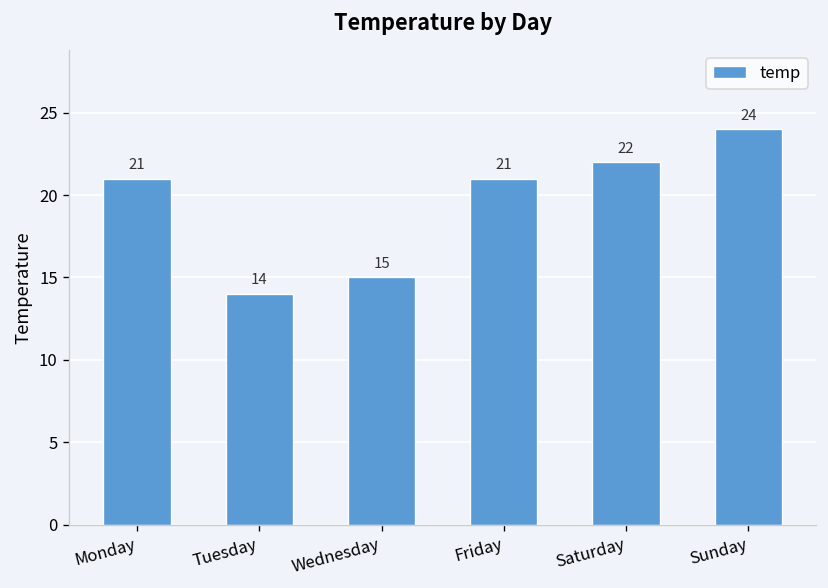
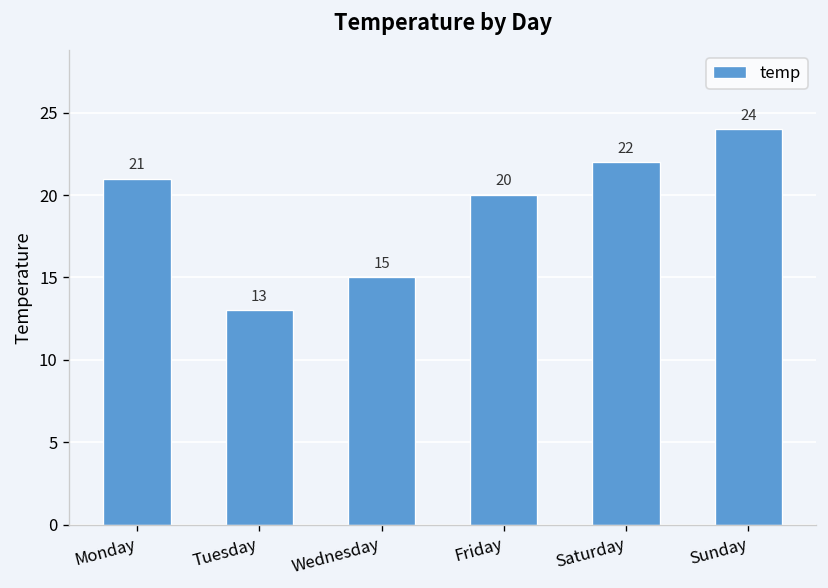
  {
    "Monday": 21,
-   "Tuesday": 14,
+   "Tuesday": 13,
    "Wednesday": 15,
-   "Friday": 21,
+   "Friday": 20,
    "Saturday": 22,
    "Sunday": 24
  }
